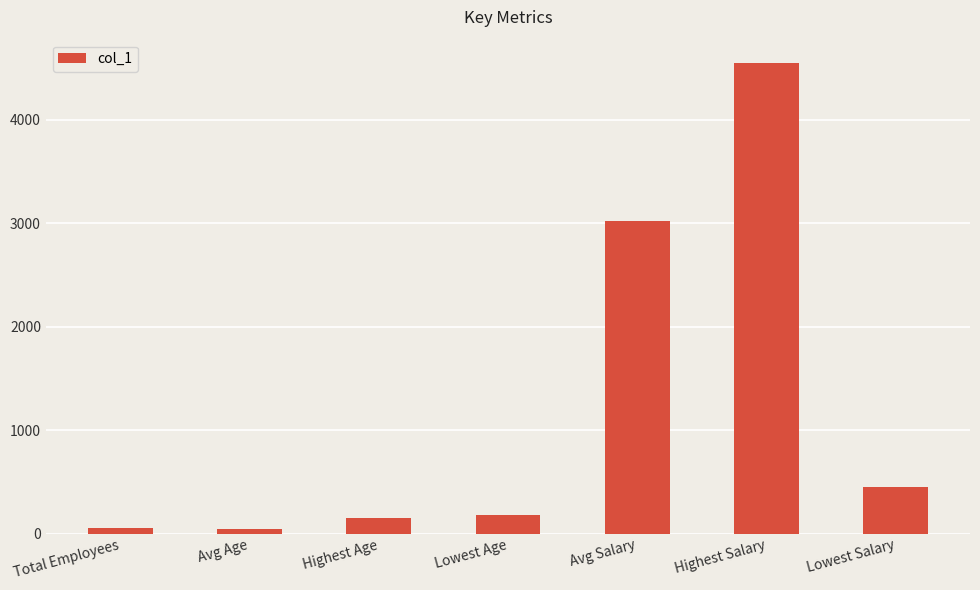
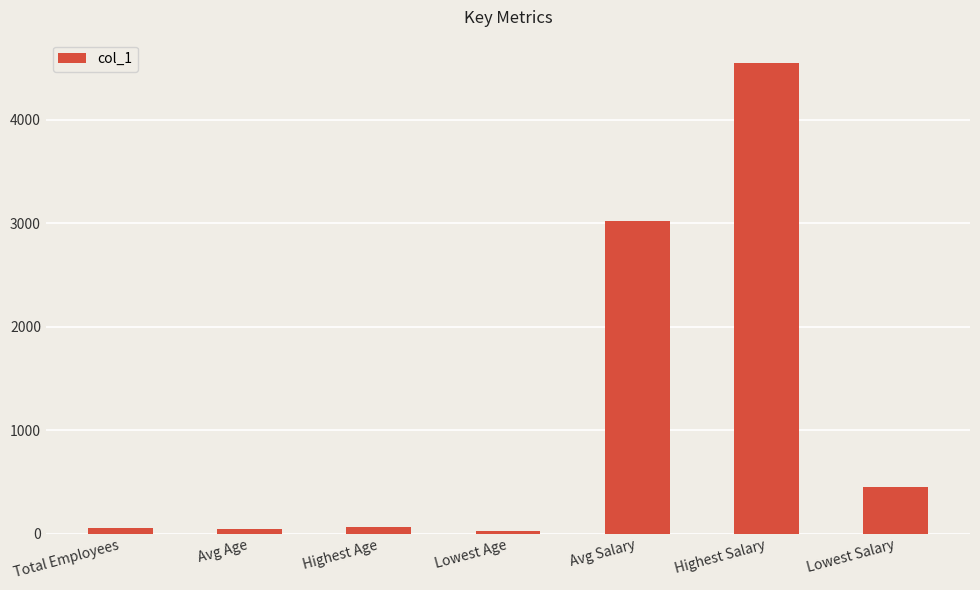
  {
    "Total Employees": 50,
    "Avg Age": 40,
-   "Highest Age": 150,
-   "Lowest Age": 180,
+   "Highest Age": 70,
+   "Lowest Age": 20,
    "Avg Salary": 3020,
    "Highest Salary": 4550,
    "Lowest Salary": 450
  }
